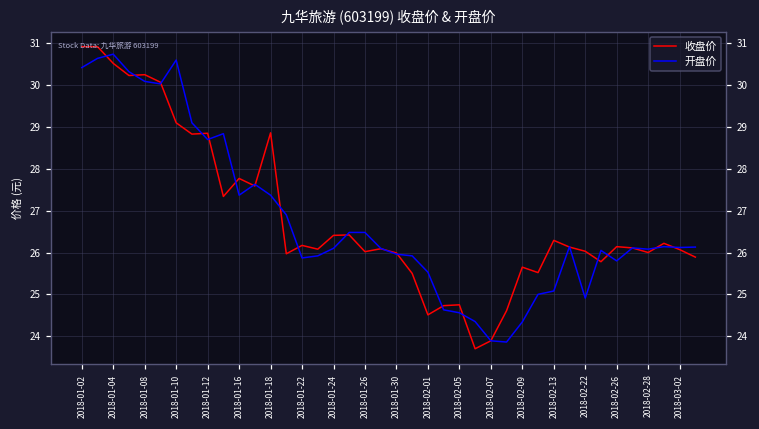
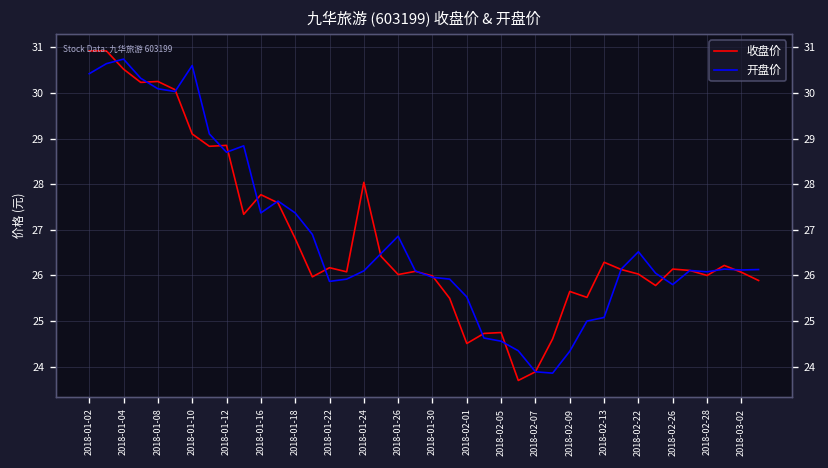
  {
    "收盘价": {
      "2018-01-04": 30.5,
      "2018-01-08": 30.3,
      "2018-01-10": 29.1,
      "2018-01-12": 28.9,
      "2018-01-16": 27.8,
-     "2018-01-18": 28.9,
+     "2018-01-18": 26.8,
      "2018-01-22": 26.2,
-     "2018-01-24": 26.4,
+     "2018-01-24": 28.0,
      "2018-01-26": 26.0,
      "2018-02-01": 24.5,
      "2018-02-05": 24.8,
      "2018-02-09": 25.7,
      "2018-02-13": 26.3,
      "2018-02-22": 26.0,
      "2018-02-26": 26.1,
      "2018-02-28": 26.0
    },
    "开盘价": {
      "2018-01-02": 30.4,
      "2018-01-04": 30.7,
      "2018-01-08": 30.1,
      "2018-01-10": 30.6,
      "2018-01-12": 28.7,
      "2018-01-16": 27.4,
      "2018-01-18": 27.4,
      "2018-01-22": 25.9,
      "2018-01-24": 26.1,
-     "2018-01-26": 26.5,
+     "2018-01-26": 26.9,
      "2018-02-01": 25.5,
      "2018-02-05": 24.6,
      "2018-02-09": 24.3,
      "2018-02-13": 25.1,
-     "2018-02-22": 24.9,
+     "2018-02-22": 26.5,
      "2018-02-26": 25.8,
      "2018-02-28": 26.1
    }
  }
